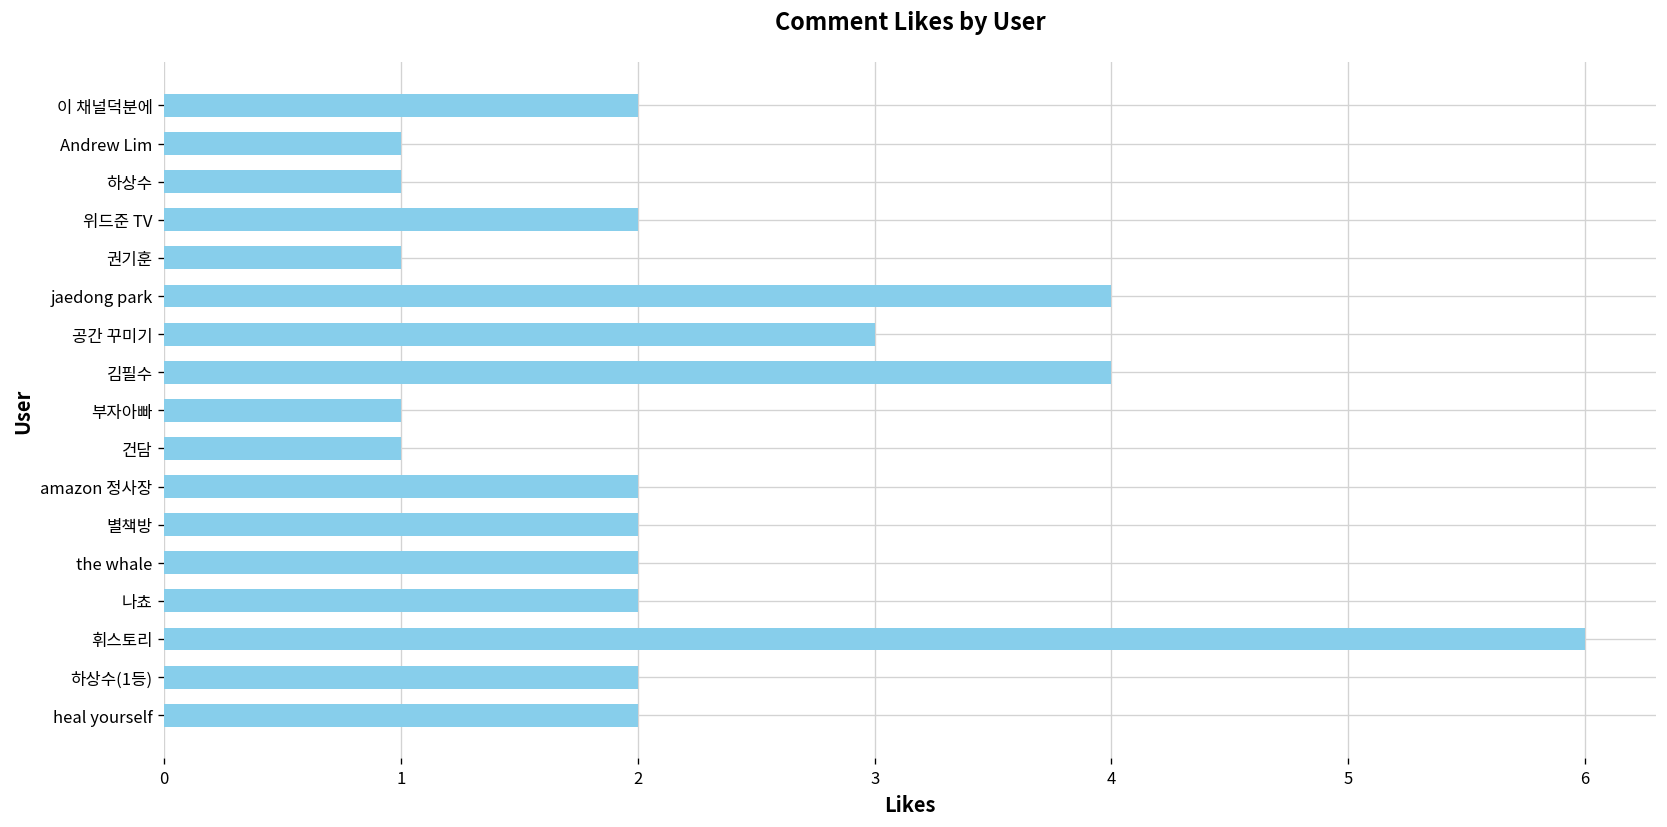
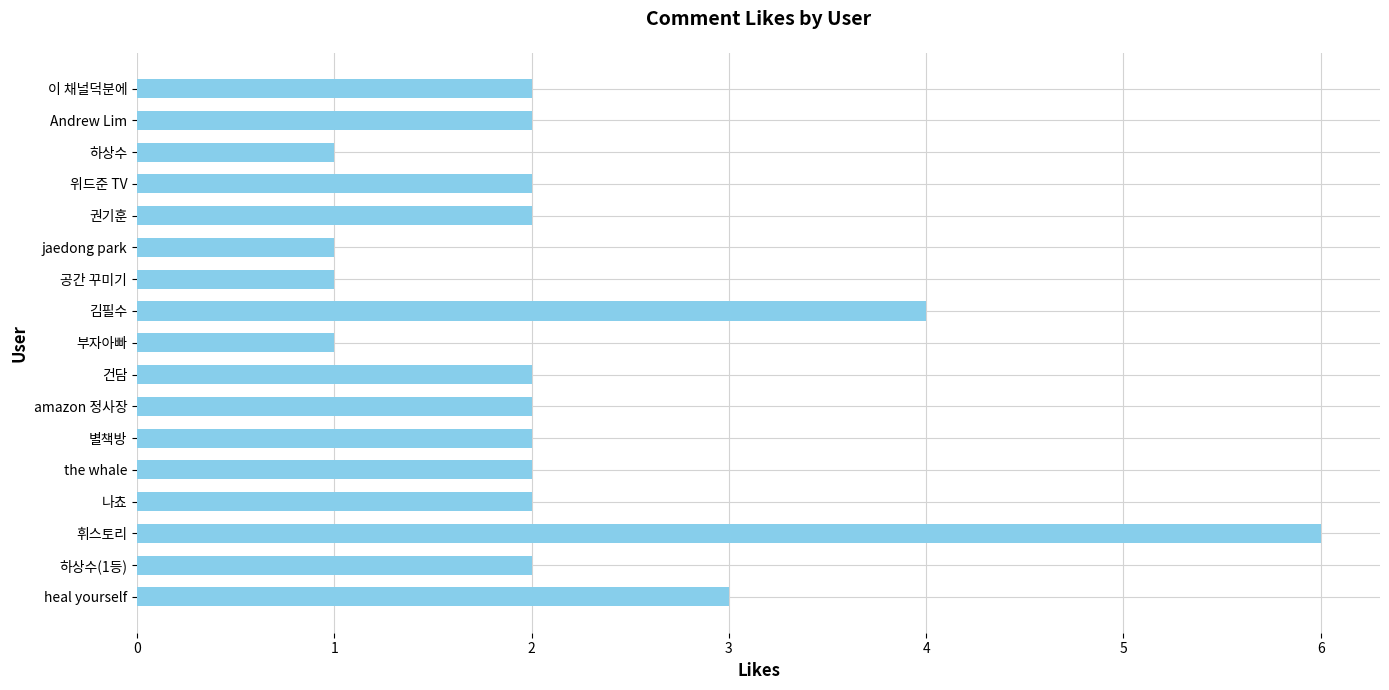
  {
    "이 채널덕분에": 2,
-   "Andrew Lim": 1,
+   "Andrew Lim": 2,
    "하상수": 1,
    "위드준 TV": 2,
-   "권기훈": 1,
-   "jaedong park": 4,
-   "공간 꾸미기": 3,
+   "권기훈": 2,
+   "jaedong park": 1,
+   "공간 꾸미기": 1,
    "김필수": 4,
    "부자아빠": 1,
-   "건담": 1,
+   "건담": 2,
    "amazon 정사장": 2,
    "별책방": 2,
    "the whale": 2,
    "나쵸": 2,
    "휘스토리": 6,
    "하상수(1등)": 2,
-   "heal yourself": 2
+   "heal yourself": 3
  }
